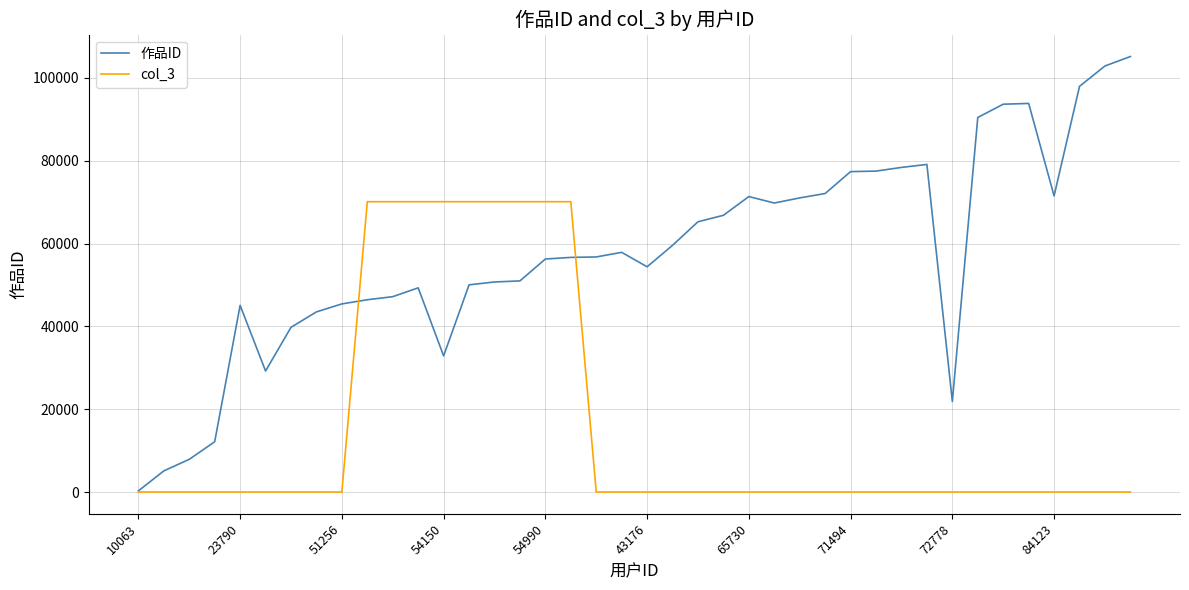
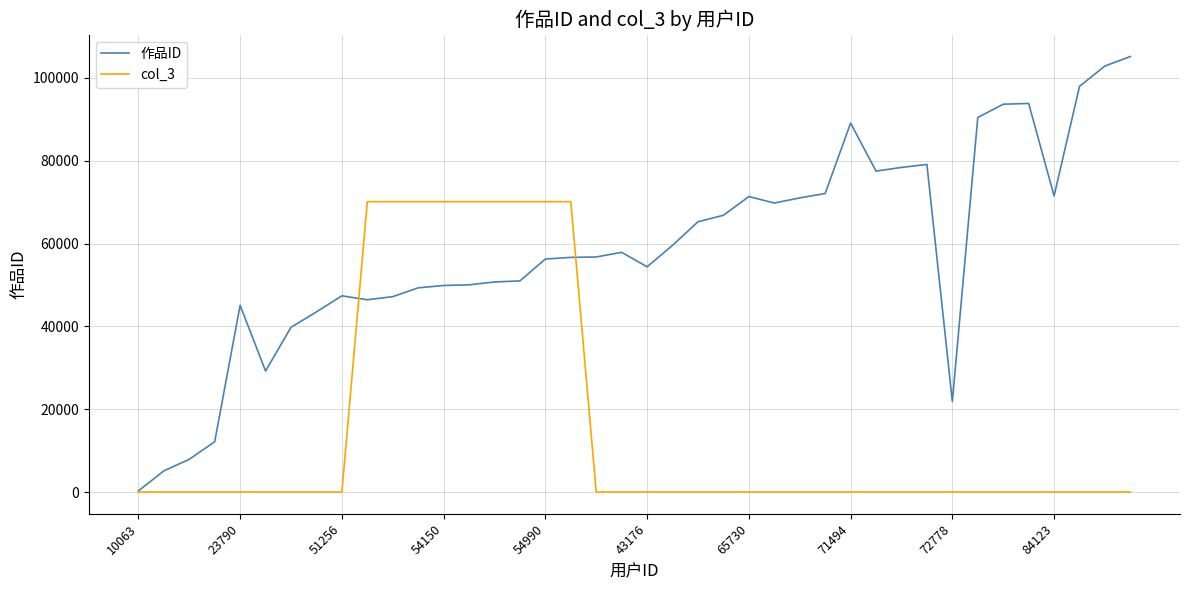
  {
    "作品ID": {
      "23790": 45000,
-     "51256": 45000,
-     "54150": 33000,
+     "51256": 47000,
+     "54150": 50000,
      "54990": 56000,
      "43176": 54000,
      "65730": 71000,
-     "71494": 77000,
+     "71494": 89000,
      "72778": 22000,
      "84123": 72000
    },
    "col_3": {
      "23790": 0,
      "51256": 0,
      "54150": 70000,
      "54990": 70000,
      "43176": 0,
      "65730": 0,
      "71494": 0,
      "72778": 0,
      "84123": 0
    }
  }
